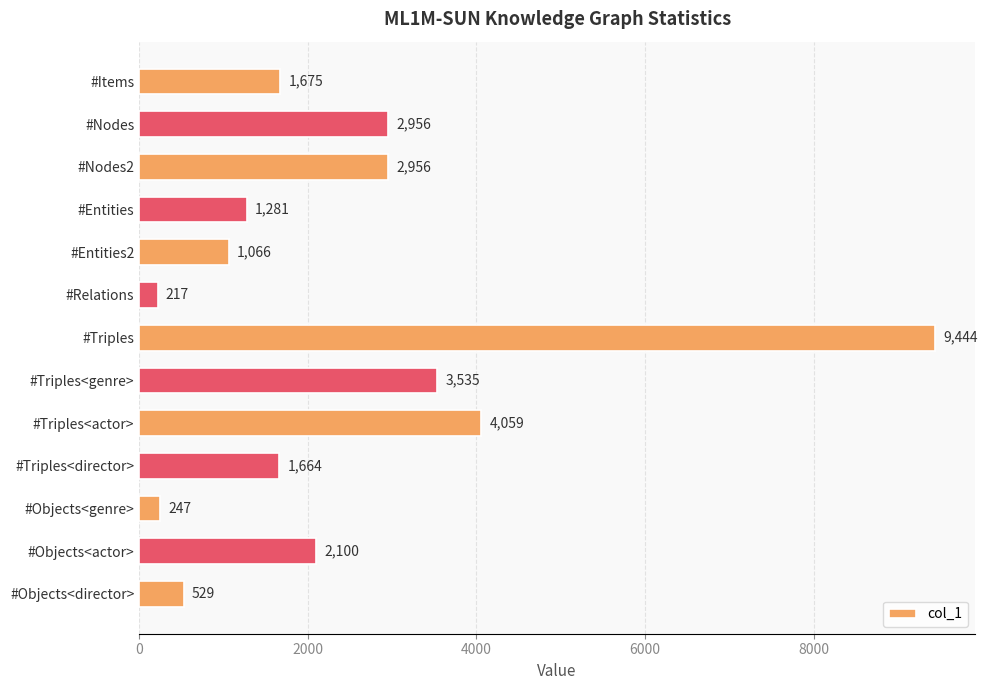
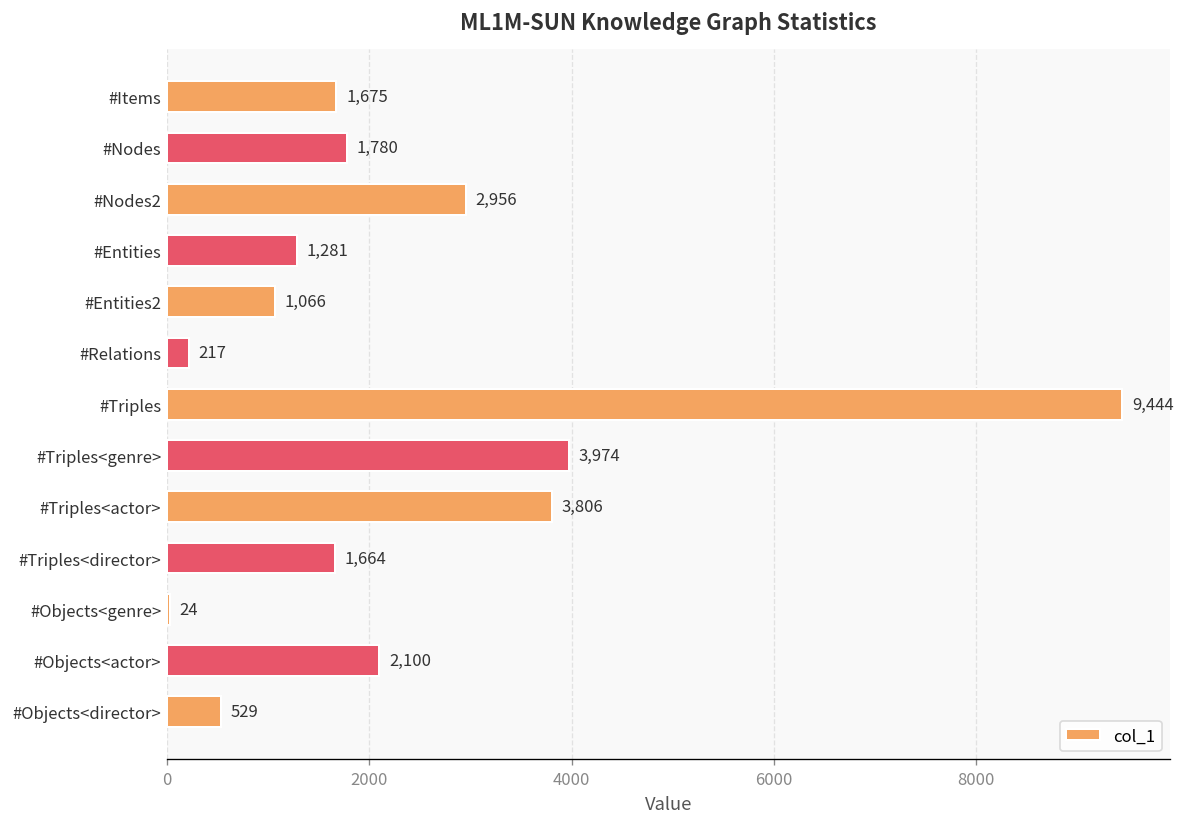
  {
    "#Items": "1,675",
-   "#Nodes": "2,956",
+   "#Nodes": "1,780",
    "#Nodes2": "2,956",
    "#Entities": "1,281",
    "#Entities2": "1,066",
    "#Relations": "217",
    "#Triples": "9,444",
-   "#Triples<genre>": "3,535",
-   "#Triples<actor>": "4,059",
+   "#Triples<genre>": "3,974",
+   "#Triples<actor>": "3,806",
    "#Triples<director>": "1,664",
-   "#Objects<genre>": "247",
+   "#Objects<genre>": "24",
    "#Objects<actor>": "2,100",
    "#Objects<director>": "529"
  }
